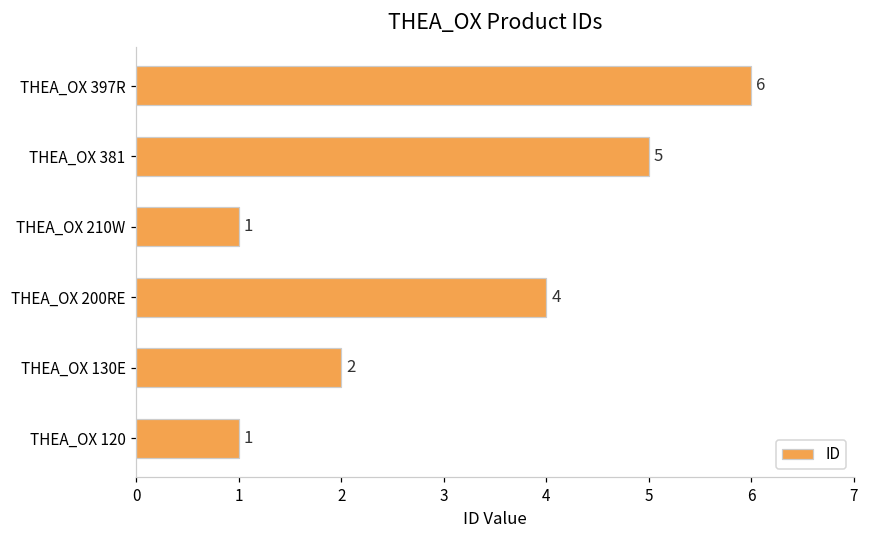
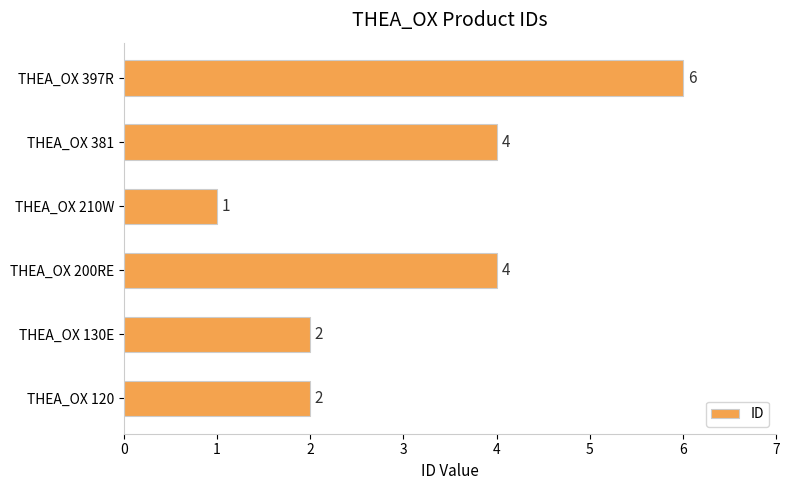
  {
    "THEA_OX 397R": 6,
-   "THEA_OX 381": 5,
+   "THEA_OX 381": 4,
    "THEA_OX 210W": 1,
    "THEA_OX 200RE": 4,
    "THEA_OX 130E": 2,
-   "THEA_OX 120": 1
+   "THEA_OX 120": 2
  }
